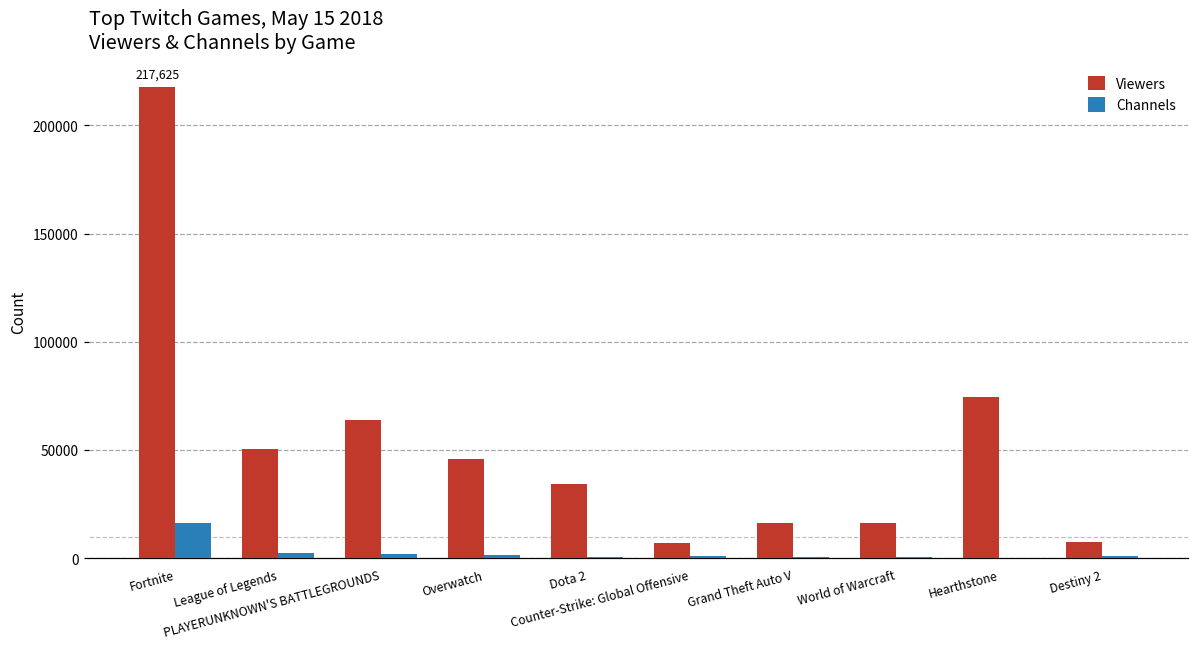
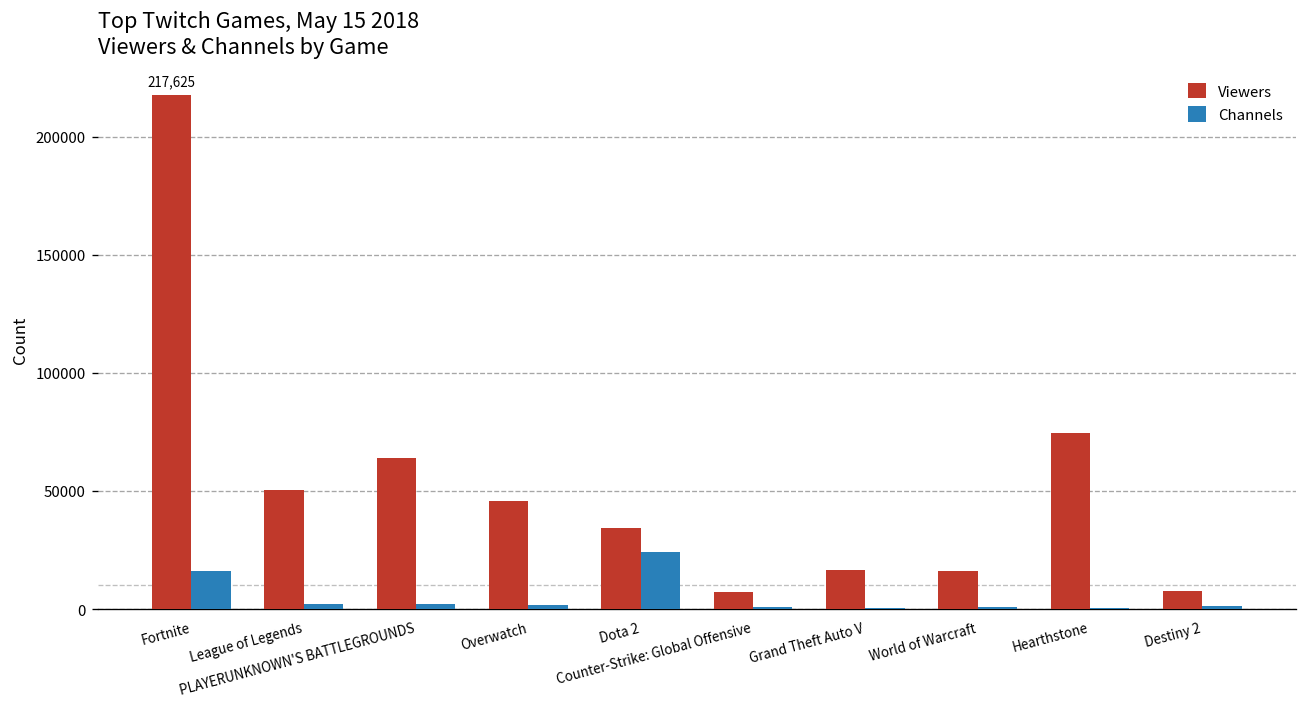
  {
    "Viewers": {
      "Fortnite": "217,625"
    },
    "Channels": {
      "Fortnite": "16000",
      "League of Legends": "2000",
      "PLAYERUNKNOWN'S BATTLEGROUNDS": "2000",
      "Overwatch": "2000",
-     "Dota 2": "0"
+     "Dota 2": "24000"
    }
  }
